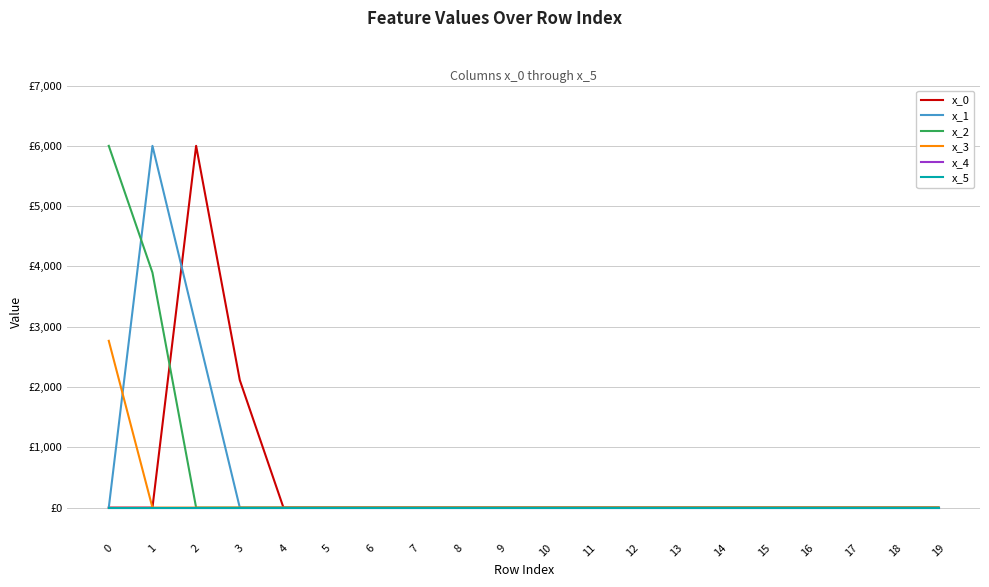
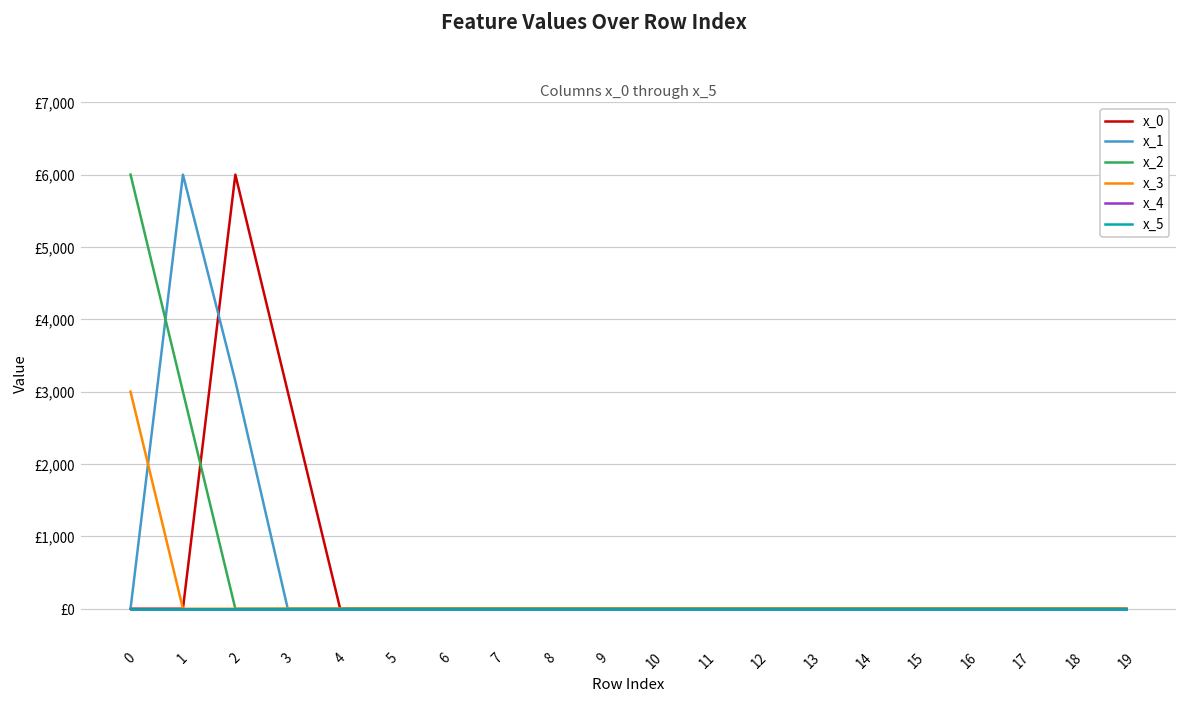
  {
    "x_0": {
      "2": "£6,000",
-     "3": "£2,100"
+     "3": "£3,000"
    },
    "x_1": {
      "1": "£6,000",
-     "2": "£3,000"
+     "2": "£3,100"
    },
    "x_2": {
      "0": "£6,000",
-     "1": "£3,900"
+     "1": "£3,000"
    },
    "x_3": {
-     "0": "£2,800"
+     "0": "£3,000"
    }
  }
